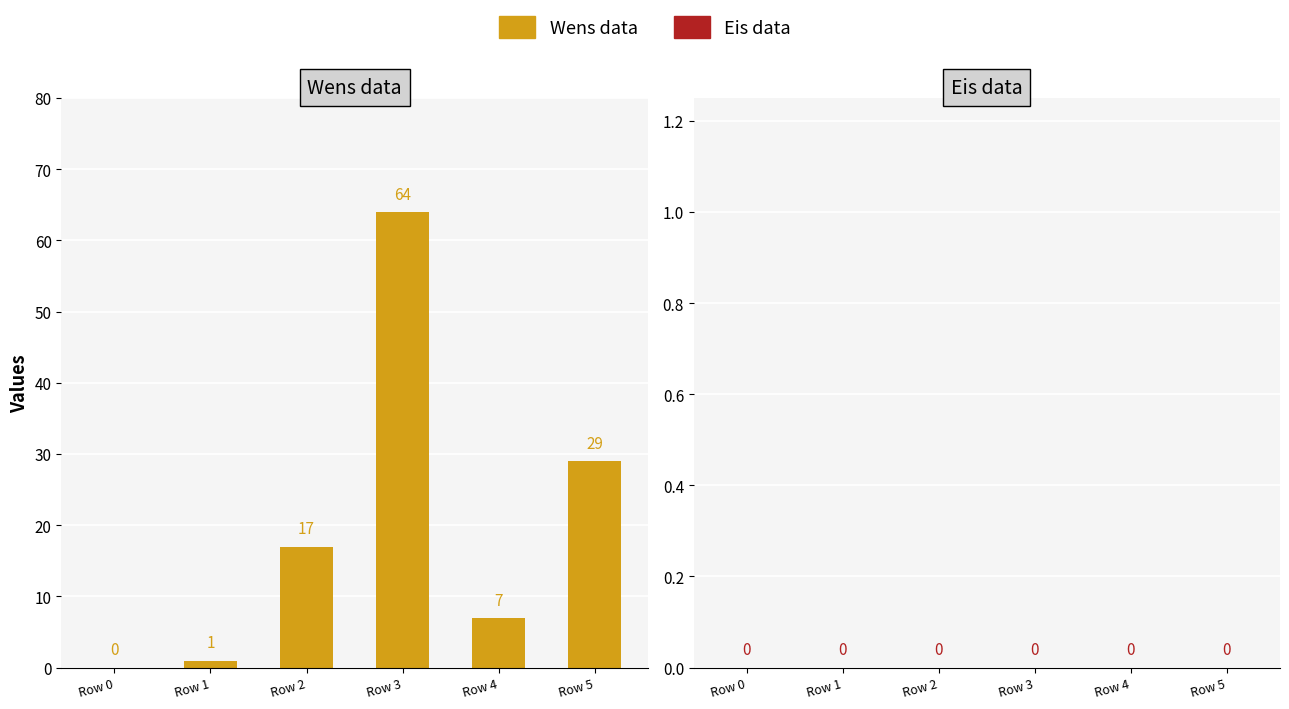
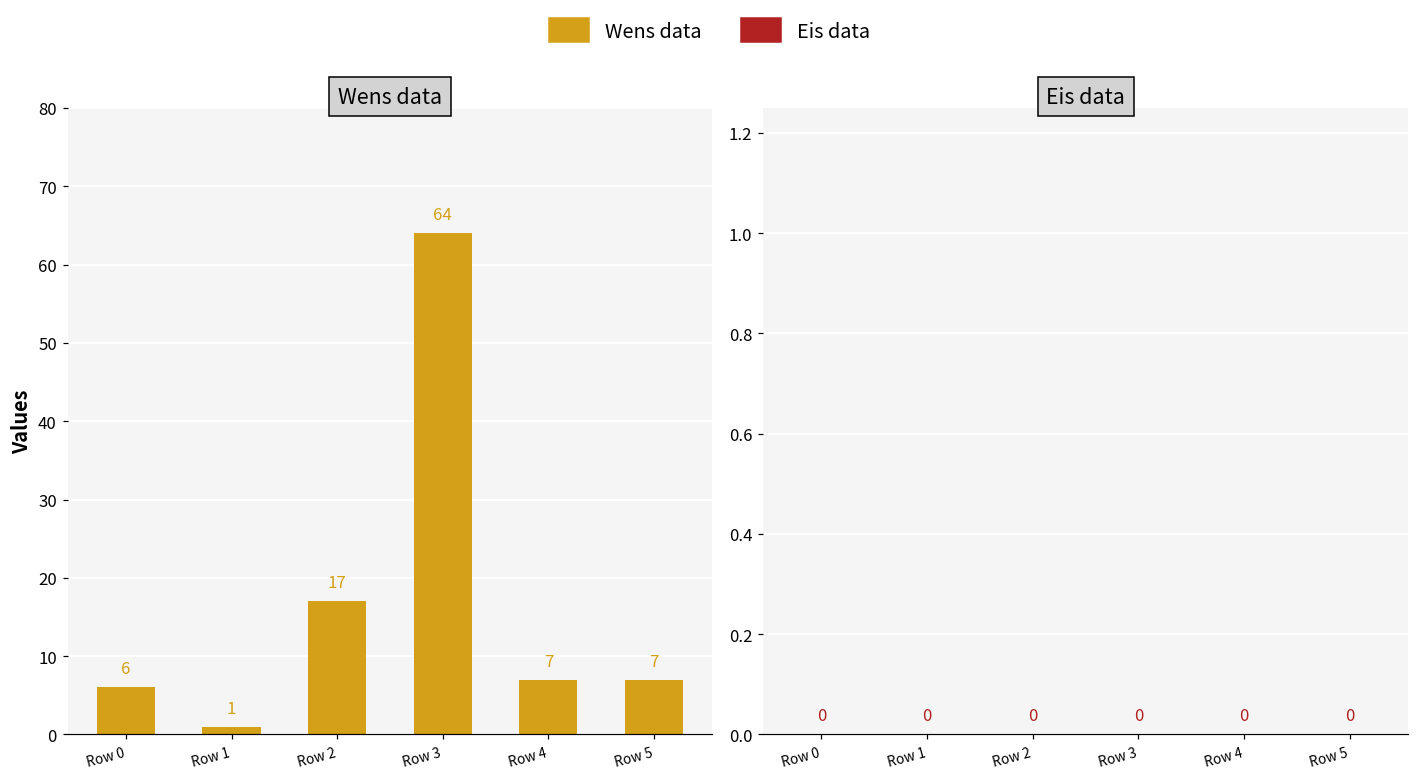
  {
    "Wens data": {
-     "Row 0": 0,
+     "Row 0": 6,
      "Row 1": 1,
      "Row 2": 17,
      "Row 3": 64,
      "Row 4": 7,
-     "Row 5": 29
+     "Row 5": 7
    },
    "Eis data": {
      "Row 0": 0,
      "Row 1": 0,
      "Row 2": 0,
      "Row 3": 0,
      "Row 4": 0,
      "Row 5": 0
    }
  }
